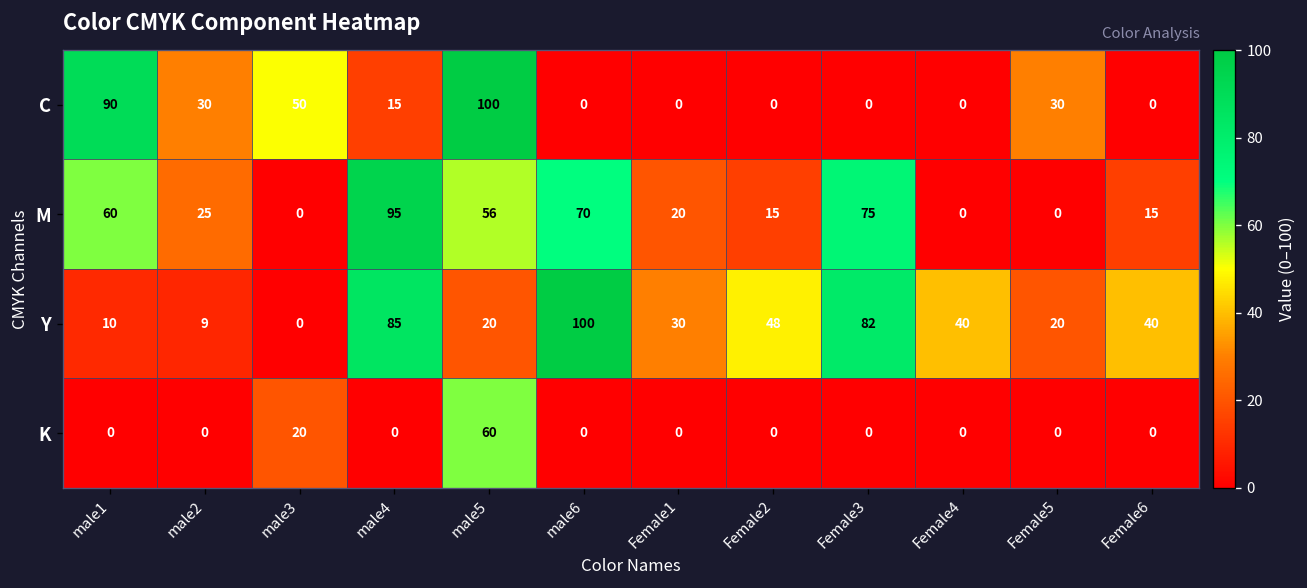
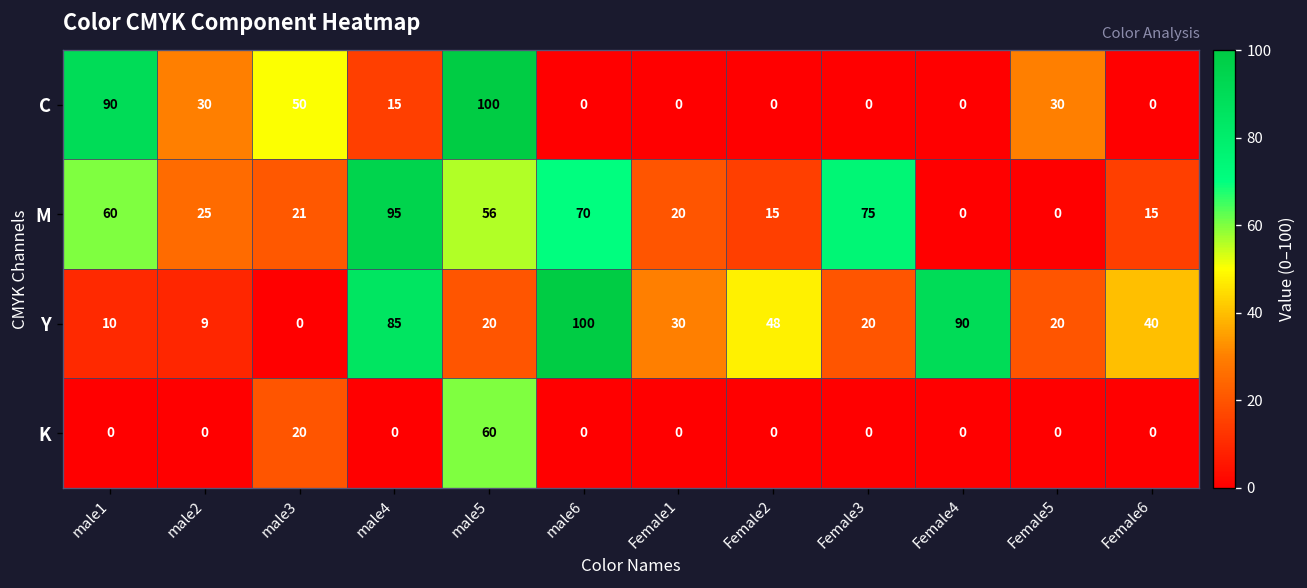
  {
    "C": {
      "male1": 90,
      "male2": 30,
      "male3": 50,
      "male4": 15,
      "male5": 100,
      "male6": 0,
      "Female1": 0,
      "Female2": 0,
      "Female3": 0,
      "Female4": 0,
      "Female5": 30,
      "Female6": 0
    },
    "M": {
      "male1": 60,
      "male2": 25,
-     "male3": 0,
+     "male3": 21,
      "male4": 95,
      "male5": 56,
      "male6": 70,
      "Female1": 20,
      "Female2": 15,
      "Female3": 75,
      "Female4": 0,
      "Female5": 0,
      "Female6": 15
    },
    "Y": {
      "male1": 10,
      "male2": 9,
      "male3": 0,
      "male4": 85,
      "male5": 20,
      "male6": 100,
      "Female1": 30,
      "Female2": 48,
-     "Female3": 82,
-     "Female4": 40,
+     "Female3": 20,
+     "Female4": 90,
      "Female5": 20,
      "Female6": 40
    },
    "K": {
      "male1": 0,
      "male2": 0,
      "male3": 20,
      "male4": 0,
      "male5": 60,
      "male6": 0,
      "Female1": 0,
      "Female2": 0,
      "Female3": 0,
      "Female4": 0,
      "Female5": 0,
      "Female6": 0
    }
  }
